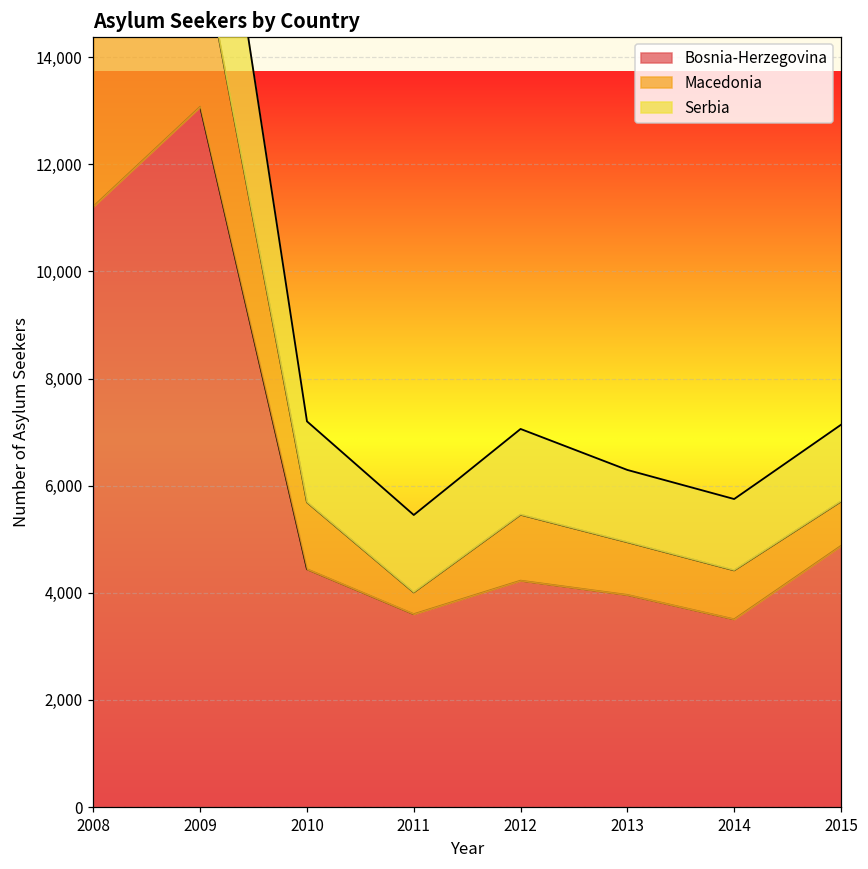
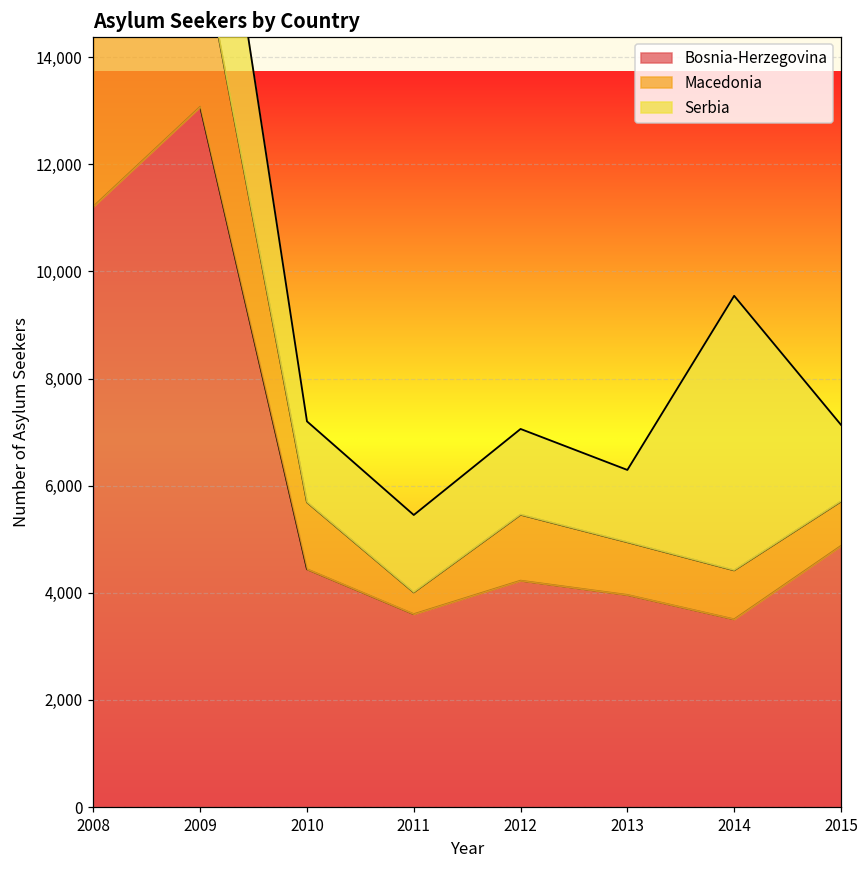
  {
    "Bosnia-Herzegovina": {
      "2008": "11,200",
      "2009": "13,100",
      "2010": "4,400",
      "2011": "3,600",
      "2012": "4,200",
      "2013": "4,000",
      "2014": "3,500",
      "2015": "4,900"
    },
    "Macedonia": {
      "2010": "1,300",
      "2011": "400",
      "2012": "1,200",
      "2013": "1,000",
      "2014": "900",
      "2015": "800"
    },
    "Serbia": {
      "2010": "1,500",
      "2011": "1,400",
      "2012": "1,600",
      "2013": "1,300",
-     "2014": "1,300",
+     "2014": "5,100",
      "2015": "1,400"
    }
  }
